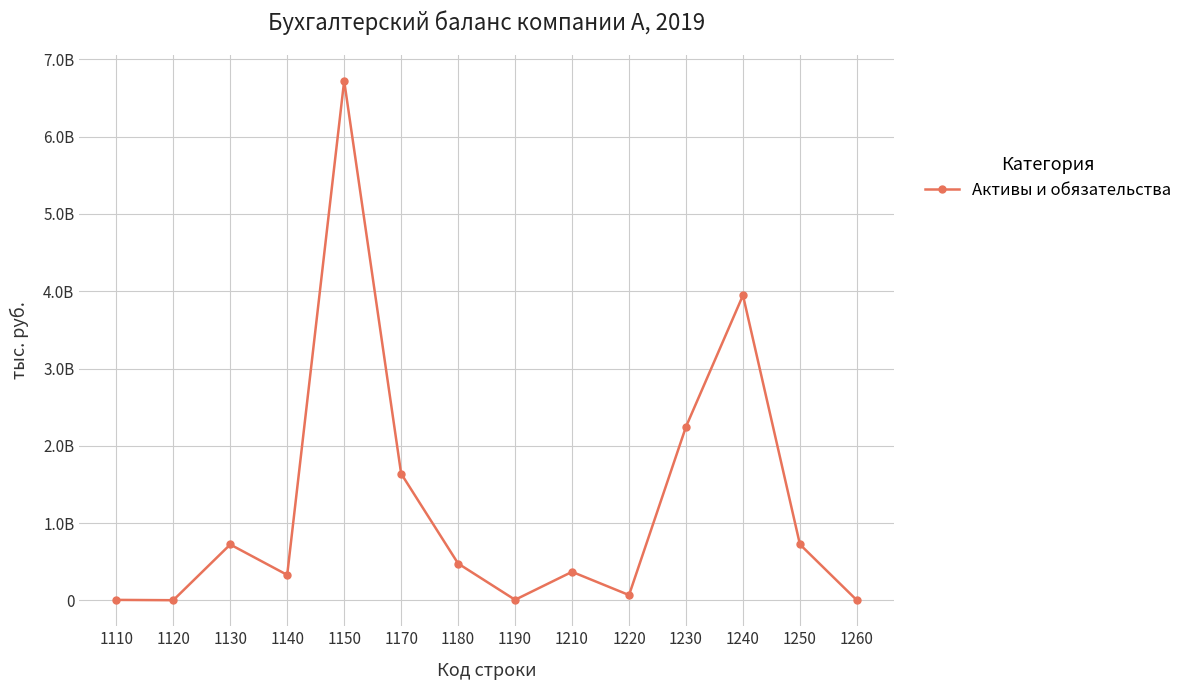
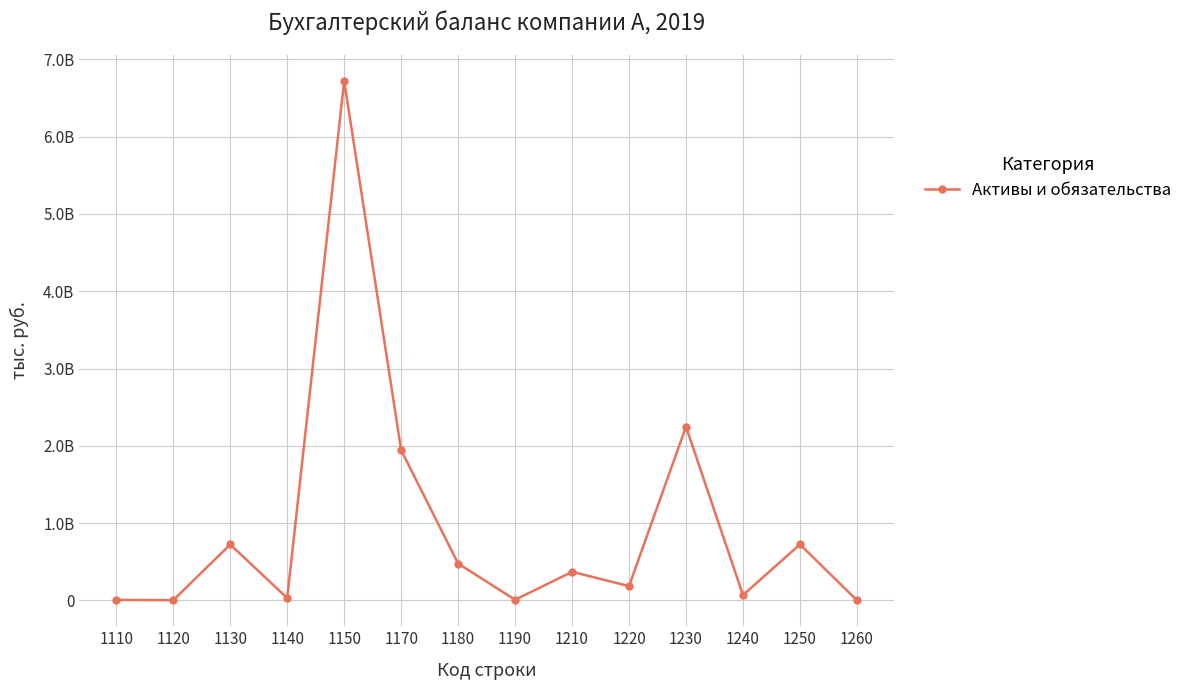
  {
    "1110": 0,
    "1120": 0,
    "1130": 700000000,
-   "1140": 300000000,
+   "1140": 0,
    "1150": 6700000000,
-   "1170": 1600000000,
+   "1170": 1900000000,
    "1180": 500000000,
    "1190": 0,
    "1210": 400000000,
-   "1220": 100000000,
+   "1220": 200000000,
    "1230": 2200000000,
-   "1240": 3900000000,
+   "1240": 100000000,
    "1250": 700000000,
    "1260": 0
  }
